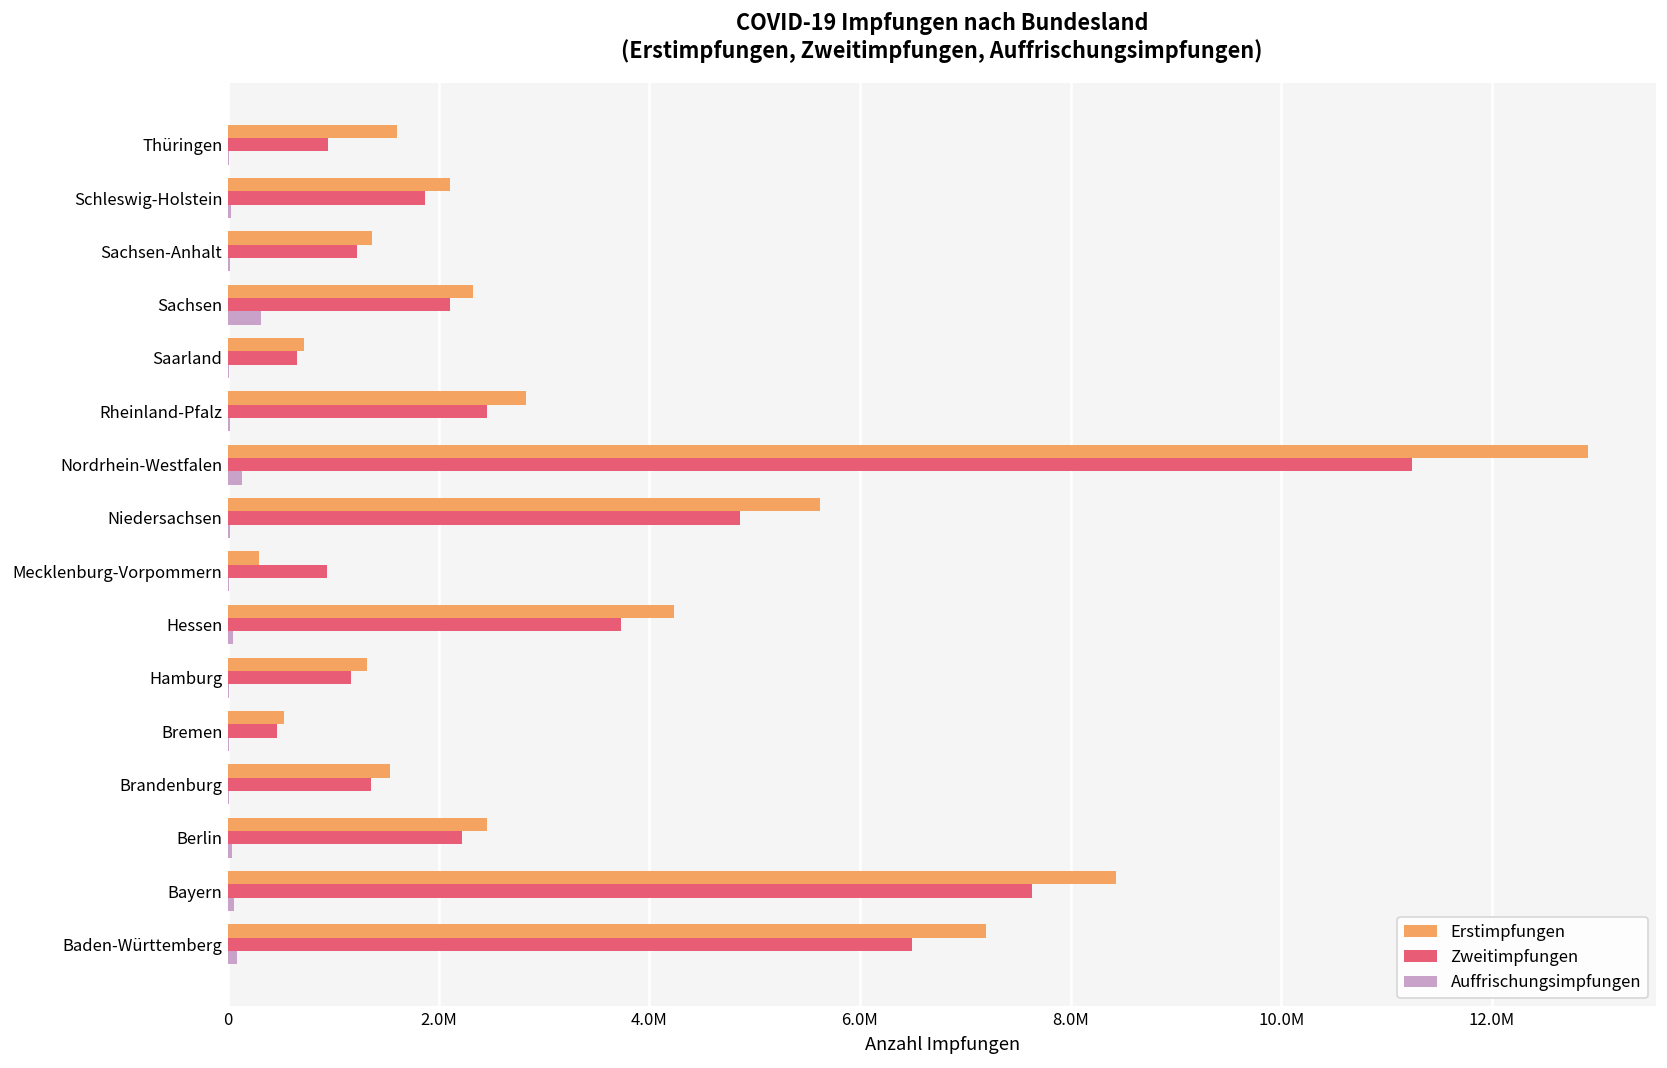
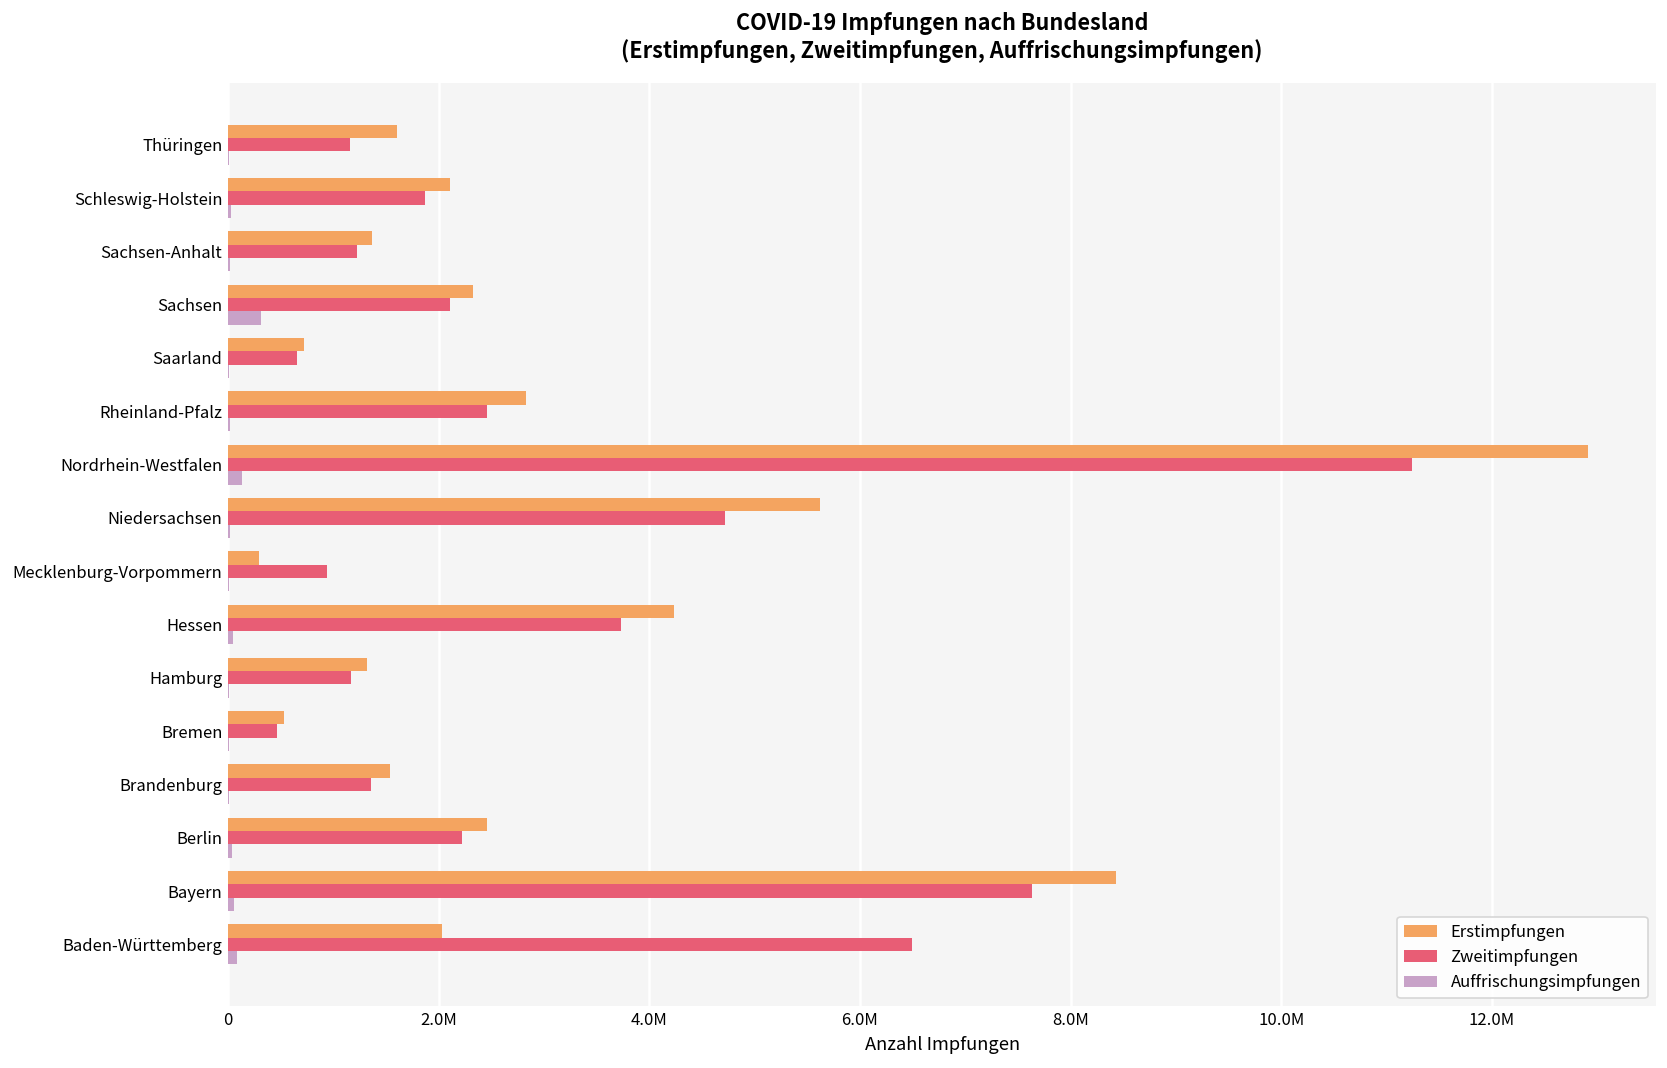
  {
    "Erstimpfungen": {
      "Thüringen": 1600000,
      "Schleswig-Holstein": 2100000,
      "Sachsen-Anhalt": 1400000,
      "Sachsen": 2300000,
      "Saarland": 700000,
      "Rheinland-Pfalz": 2800000,
      "Nordrhein-Westfalen": 12900000,
      "Niedersachsen": 5600000,
      "Mecklenburg-Vorpommern": 300000,
      "Hessen": 4200000,
      "Hamburg": 1300000,
      "Bremen": 500000,
      "Brandenburg": 1500000,
      "Berlin": 2500000,
      "Bayern": 8400000,
-     "Baden-Württemberg": 7200000
+     "Baden-Württemberg": 2000000
    },
    "Zweitimpfungen": {
-     "Thüringen": 900000,
+     "Thüringen": 1200000,
      "Schleswig-Holstein": 1900000,
      "Sachsen-Anhalt": 1200000,
      "Sachsen": 2100000,
      "Saarland": 600000,
      "Rheinland-Pfalz": 2500000,
      "Nordrhein-Westfalen": 11200000,
-     "Niedersachsen": 4900000,
+     "Niedersachsen": 4700000,
      "Mecklenburg-Vorpommern": 900000,
      "Hessen": 3700000,
      "Hamburg": 1200000,
      "Bremen": 500000,
      "Brandenburg": 1400000,
      "Berlin": 2200000,
      "Bayern": 7600000,
      "Baden-Württemberg": 6500000
    },
    "Auffrischungsimpfungen": {
      "Schleswig-Holstein": 0,
      "Sachsen": 300000,
      "Nordrhein-Westfalen": 100000,
      "Hessen": 0,
      "Berlin": 0,
      "Bayern": 100000,
      "Baden-Württemberg": 100000
    }
  }
